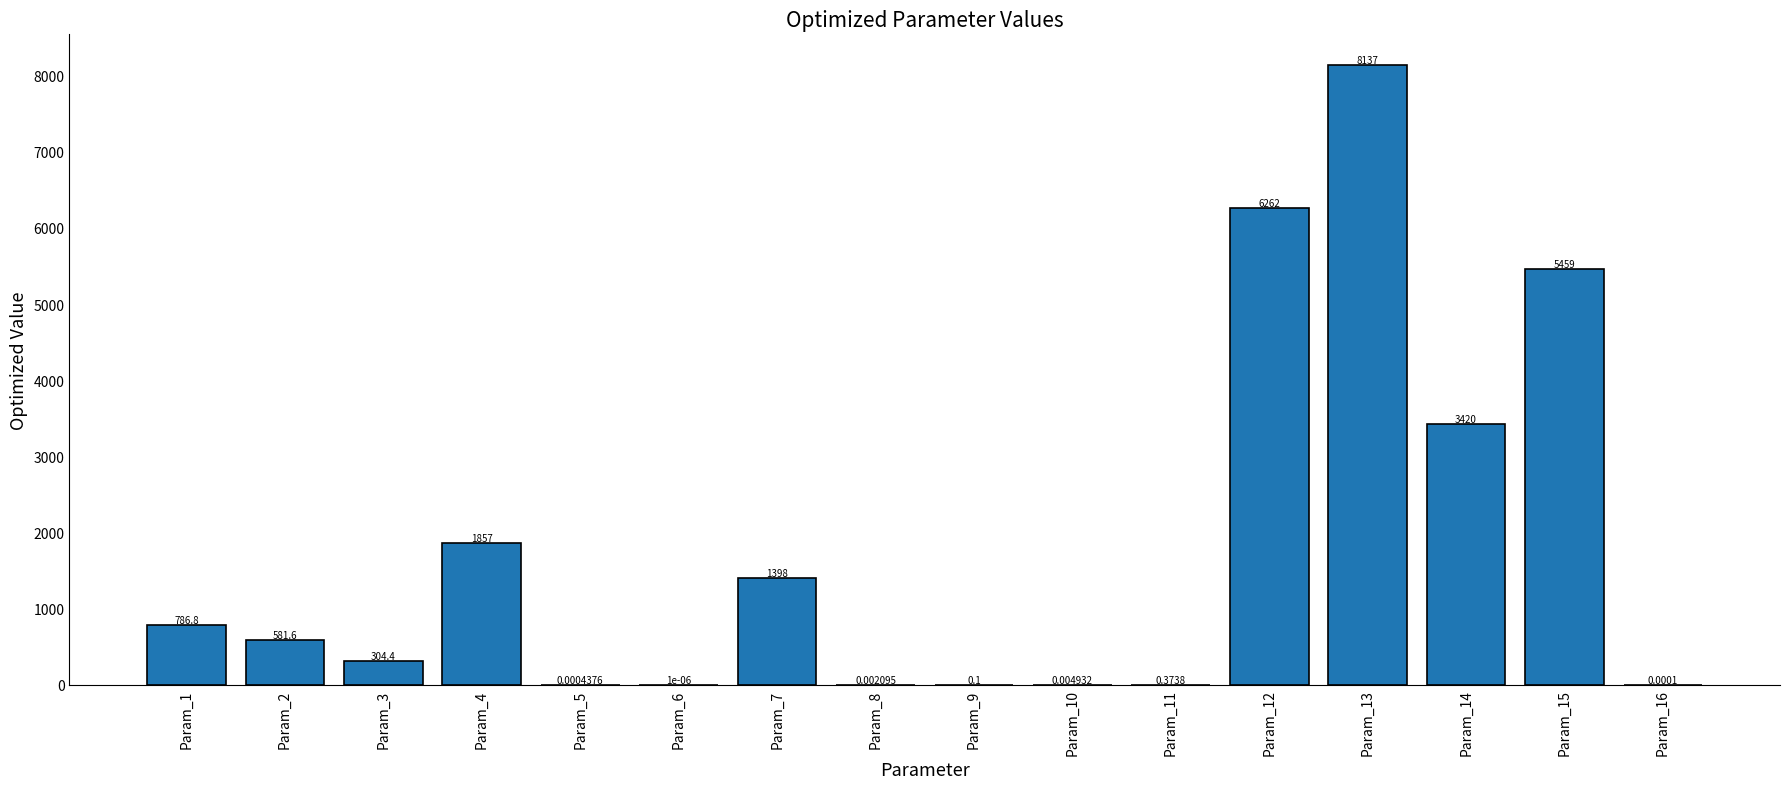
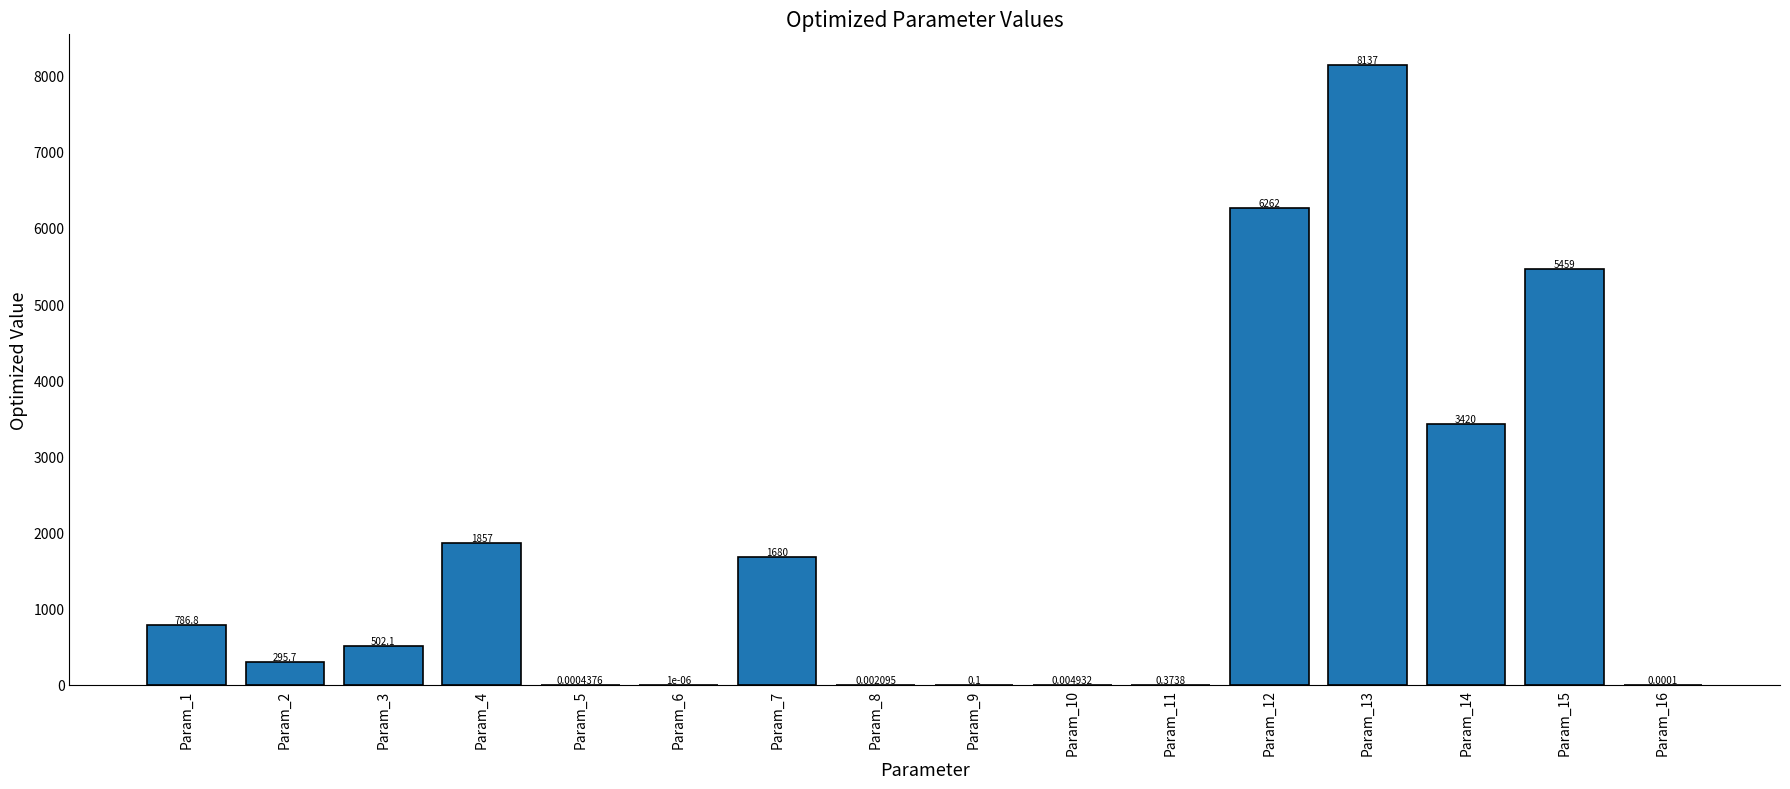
  {
    "Param_1": "786.8",
-   "Param_2": "581.6",
-   "Param_3": "304.4",
+   "Param_2": "295.7",
+   "Param_3": "502.1",
    "Param_4": "1857",
    "Param_5": "0.0004376",
    "Param_6": "1e-06",
-   "Param_7": "1398",
+   "Param_7": "1680",
    "Param_8": "0.002095",
    "Param_9": "0.1",
    "Param_10": "0.004932",
    "Param_11": "0.3738",
    "Param_12": "6262",
    "Param_13": "8137",
    "Param_14": "3420",
    "Param_15": "5459",
    "Param_16": "0.0001"
  }
